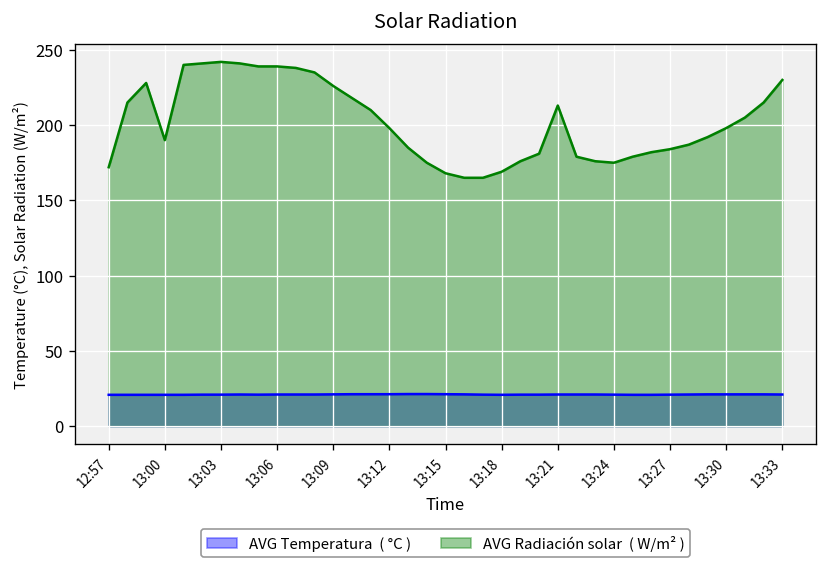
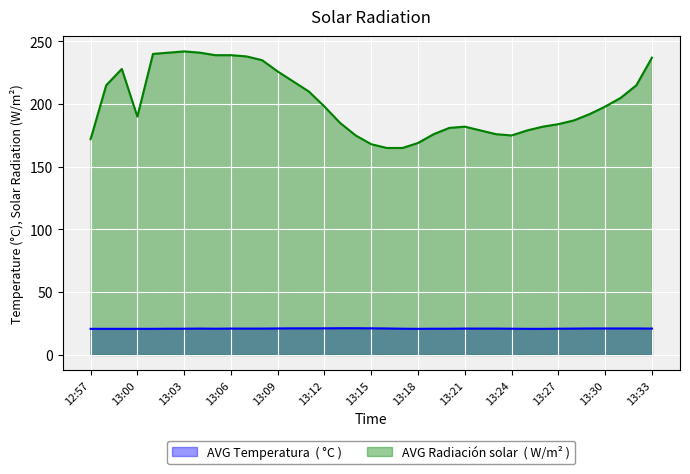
  {
    "AVG Temperatura ( °C )": {
      "12:57": 21,
      "13:00": 21,
      "13:03": 21,
      "13:06": 21,
      "13:09": 21,
      "13:12": 21,
      "13:15": 21,
      "13:18": 21,
      "13:21": 21,
      "13:24": 21,
      "13:27": 21,
      "13:30": 21,
      "13:33": 21
    },
    "AVG Radiación solar ( W/m² )": {
      "12:57": 172,
      "13:00": 190,
      "13:03": 242,
      "13:06": 239,
      "13:09": 226,
      "13:12": 198,
      "13:15": 168,
      "13:18": 169,
-     "13:21": 213,
+     "13:21": 182,
      "13:24": 175,
      "13:27": 184,
      "13:30": 198,
-     "13:33": 230
+     "13:33": 237
    }
  }
